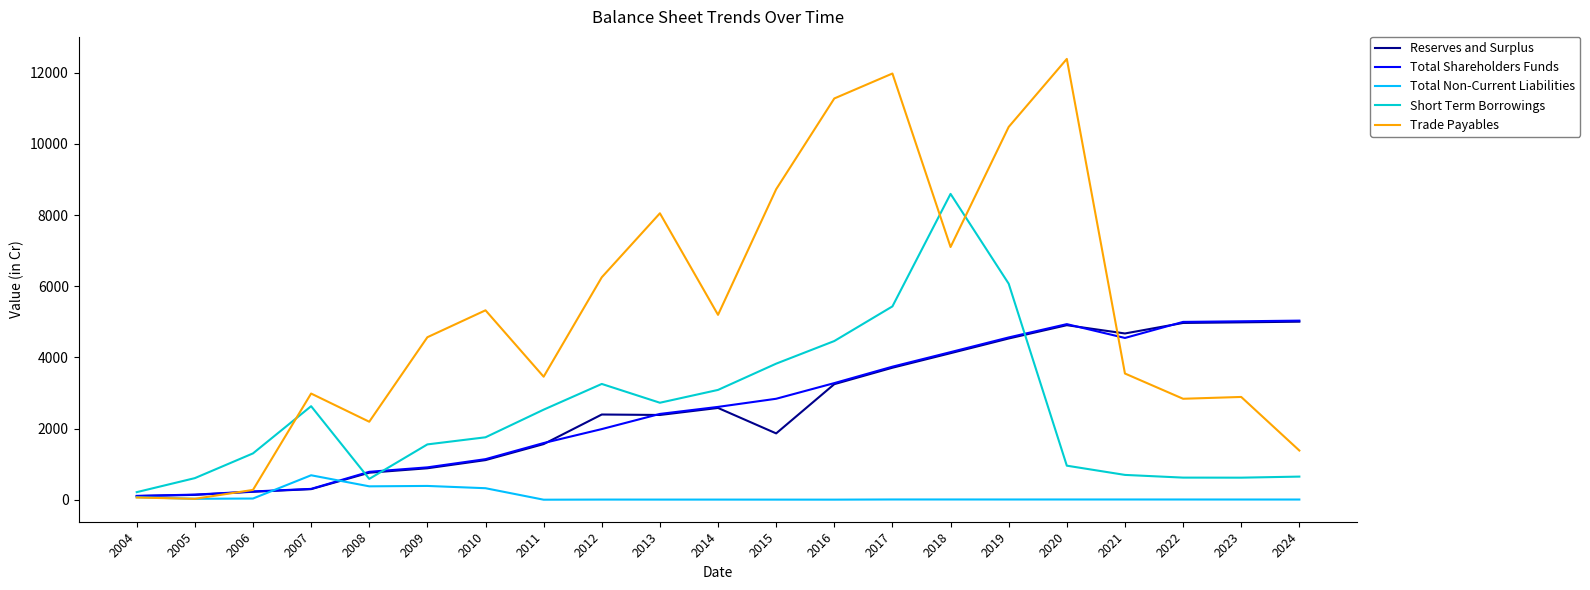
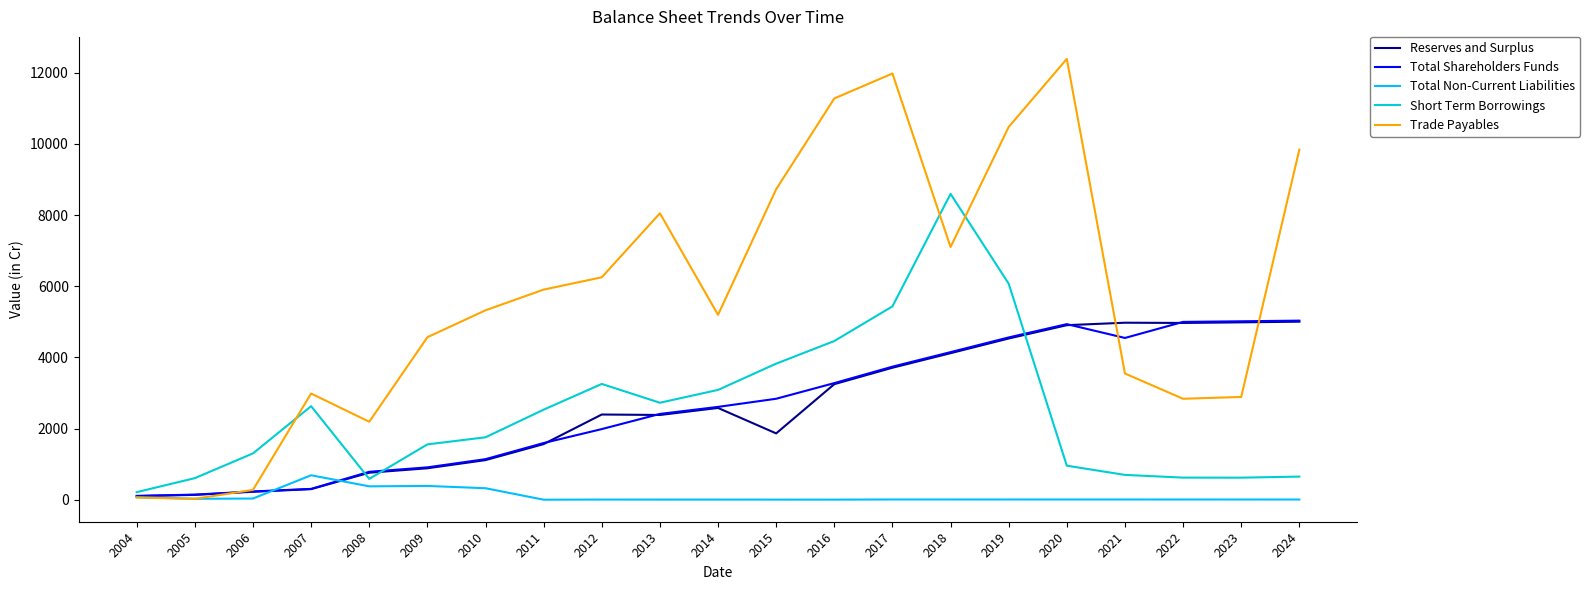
  {
    "Reserves and Surplus": {
      "2012": 2400,
      "2015": 1900,
-     "2021": 4700
+     "2021": 5000
    },
    "Total Shareholders Funds": {
      "2012": 2000,
      "2015": 2800,
      "2021": 4500
    },
    "Trade Payables": {
      "2007": 3000,
      "2008": 2200,
      "2009": 4600,
      "2010": 5300,
-     "2011": 3500,
+     "2011": 5900,
      "2012": 6300,
      "2013": 8000,
      "2014": 5200,
      "2015": 8700,
      "2016": 11300,
      "2017": 12000,
      "2018": 7100,
      "2019": 10500,
      "2020": 12400,
      "2021": 3500,
      "2022": 2800,
      "2023": 2900,
-     "2024": 1400
+     "2024": 9800
    }
  }
